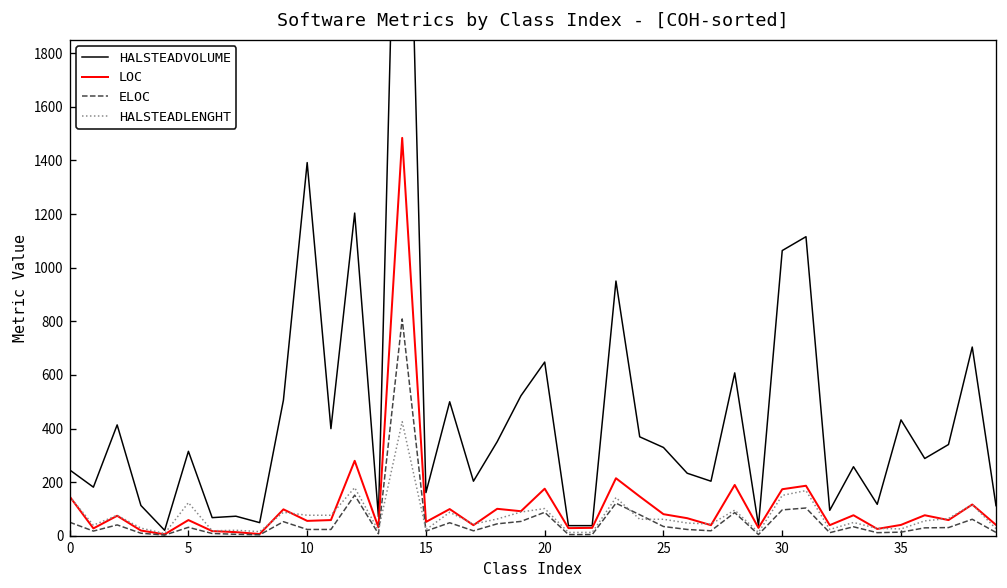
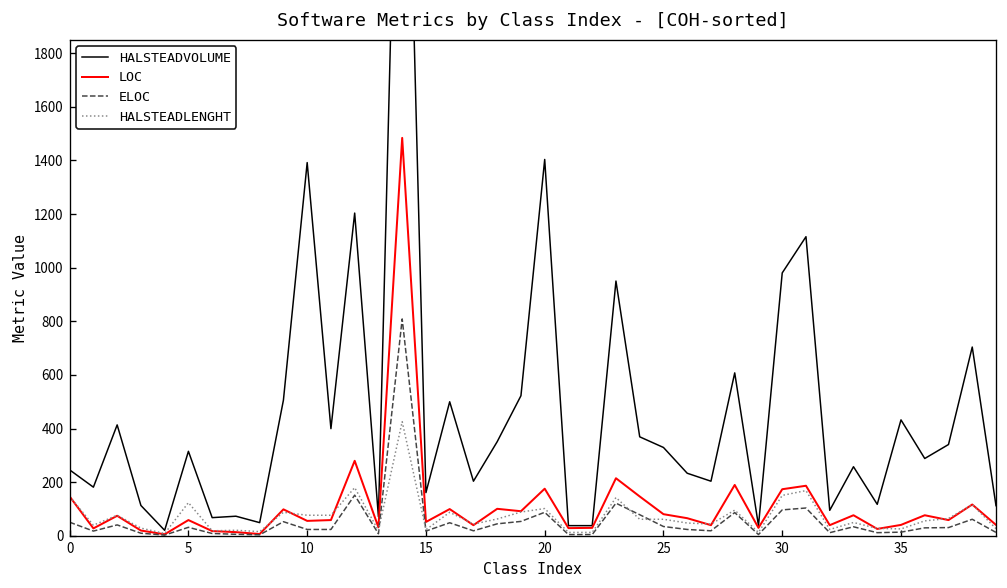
  {
    "HALSTEADVOLUME": {
      "0": 250,
      "5": 320,
      "10": 1390,
      "15": 160,
-     "20": 650,
+     "20": 1400,
      "25": 330,
-     "30": 1060,
+     "30": 980,
      "35": 430
    },
    "LOC": {
      "5": 60,
      "10": 60,
      "15": 50,
      "20": 180,
      "25": 80,
      "30": 170,
      "35": 40
    },
    "ELOC": {
      "0": 50,
      "5": 30,
      "10": 20,
      "20": 90,
      "25": 40,
      "30": 100,
      "35": 10
    },
    "HALSTEADLENGHT": {
      "5": 120,
      "10": 80,
      "20": 100,
      "25": 60,
      "30": 150,
      "35": 30
    }
  }
